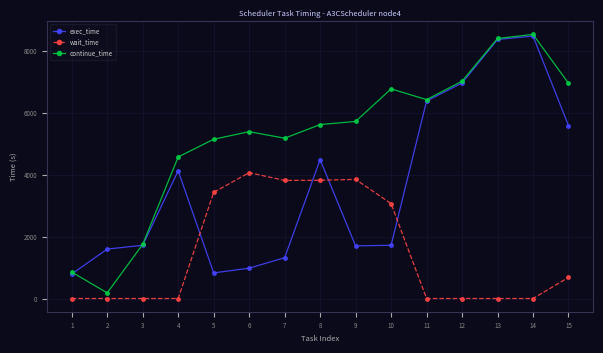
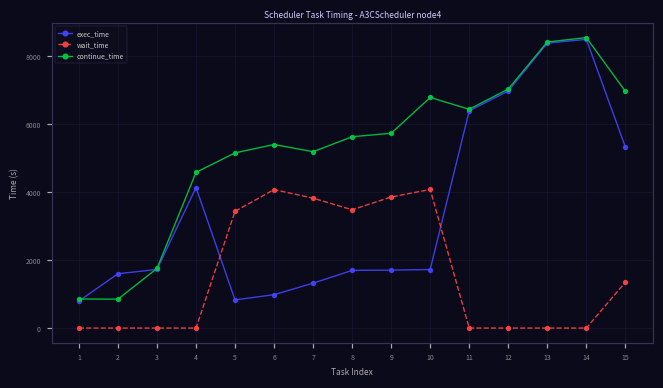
  {
    "exec_time": {
      "2": 1600,
      "4": 4100,
      "5": 800,
      "6": 1000,
      "7": 1300,
-     "8": 4500,
+     "8": 1700,
      "9": 1700,
      "10": 1700,
-     "15": 5600
+     "15": 5300
    },
    "wait_time": {
      "1": 0,
      "2": 0,
      "3": 0,
      "4": 0,
      "5": 3400,
      "6": 4100,
      "7": 3800,
-     "8": 3800,
+     "8": 3500,
      "9": 3900,
-     "10": 3100,
+     "10": 4100,
      "11": 0,
      "12": 0,
      "13": 0,
      "14": 0,
-     "15": 700
+     "15": 1300
    },
    "continue_time": {
-     "2": 200,
+     "2": 900,
      "4": 4600,
      "5": 5200,
      "6": 5400,
      "7": 5200,
      "8": 5600,
      "9": 5700,
      "10": 6800,
      "15": 7000
    }
  }
